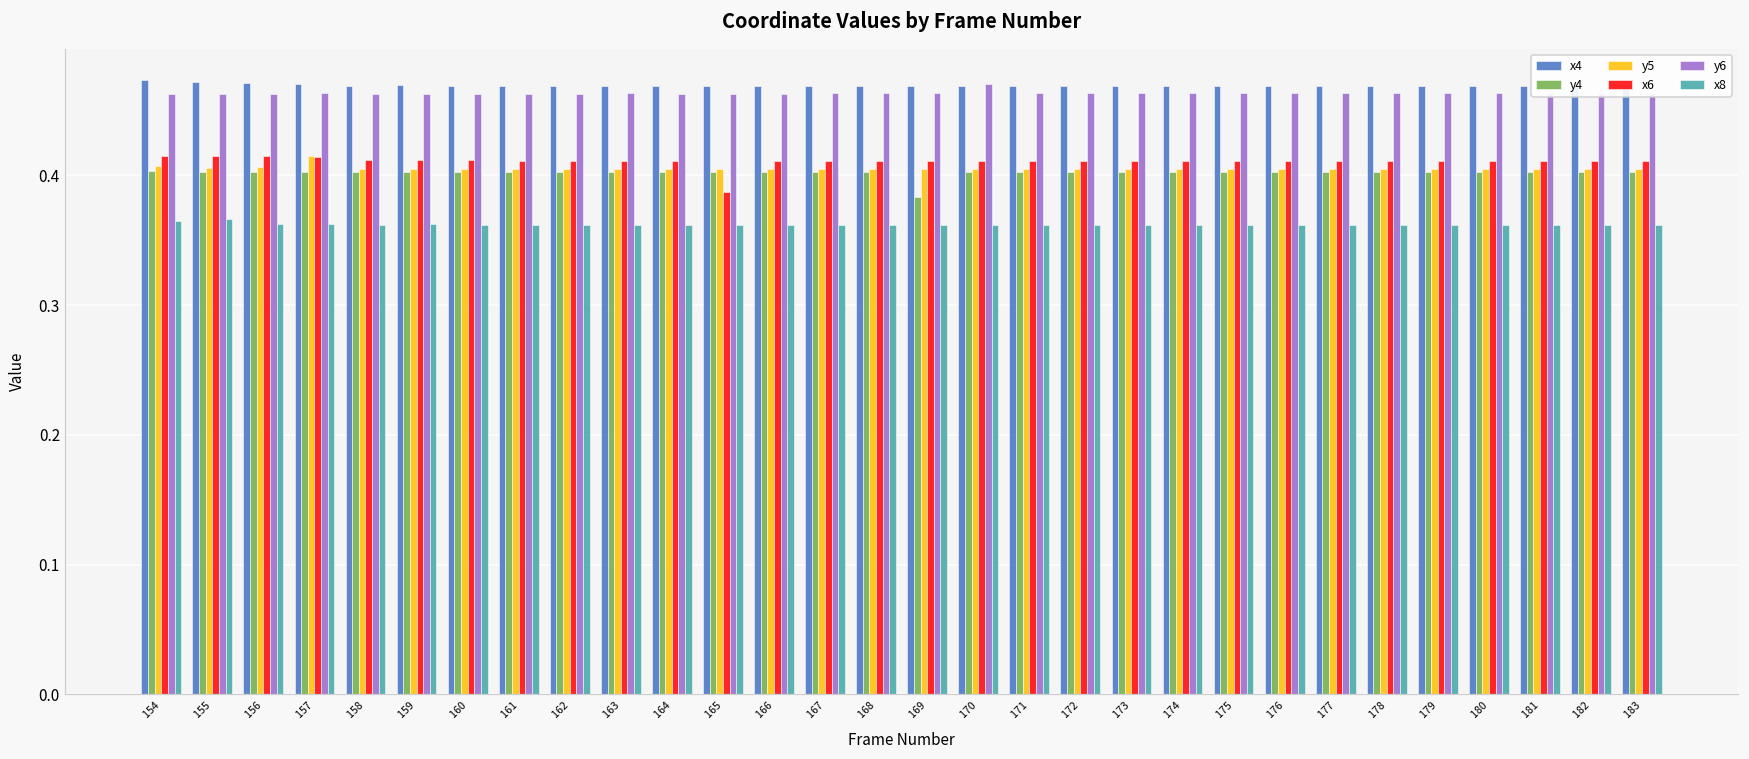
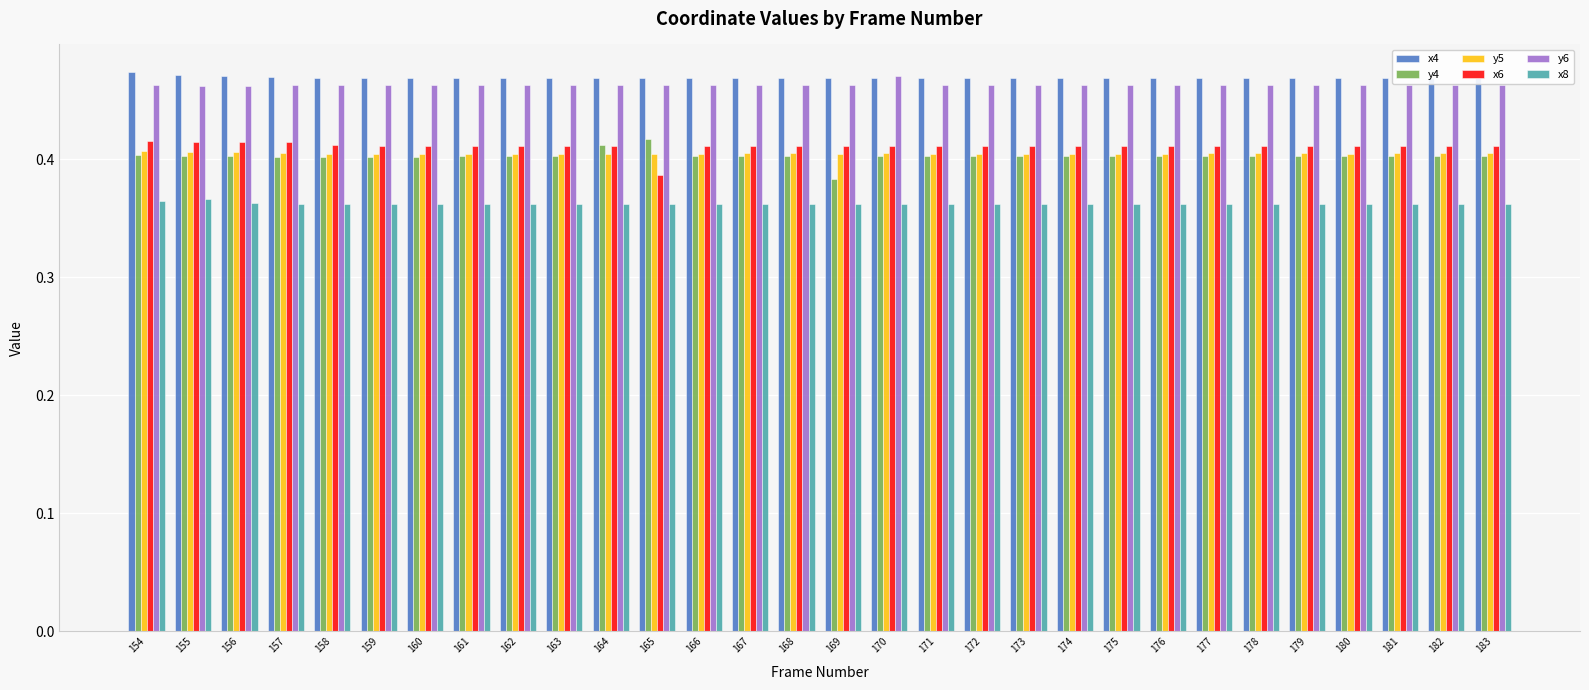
  {
    "y4": {
      "154": 0.404,
      "155": 0.403,
      "156": 0.403,
      "157": 0.402,
      "158": 0.402,
      "159": 0.402,
      "160": 0.402,
      "161": 0.403,
      "162": 0.403,
      "163": 0.403,
-     "164": 0.403,
-     "165": 0.403,
+     "164": 0.412,
+     "165": 0.417,
      "166": 0.403,
      "167": 0.403,
      "168": 0.403,
      "169": 0.384,
      "170": 0.403,
      "171": 0.403,
      "172": 0.403,
      "173": 0.403,
      "174": 0.403,
      "175": 0.403,
      "176": 0.403,
      "177": 0.403,
      "178": 0.403,
      "179": 0.403,
      "180": 0.403,
      "181": 0.403,
      "182": 0.403,
      "183": 0.403
    },
    "y5": {
      "154": 0.407,
      "155": 0.406,
      "156": 0.406,
-     "157": 0.415,
+     "157": 0.405,
      "158": 0.405,
      "159": 0.405,
      "160": 0.405,
      "161": 0.405,
      "162": 0.405,
      "163": 0.405,
      "164": 0.405,
      "165": 0.405,
      "166": 0.405,
      "167": 0.405,
      "168": 0.405,
      "169": 0.405,
      "170": 0.405,
      "171": 0.405,
      "172": 0.405,
      "173": 0.405,
      "174": 0.405,
      "175": 0.405,
      "176": 0.405,
      "177": 0.405,
      "178": 0.405,
      "179": 0.405,
      "180": 0.405,
      "181": 0.405,
      "182": 0.405,
      "183": 0.405
    },
    "x6": {
      "154": 0.415,
      "155": 0.415,
      "156": 0.415,
      "157": 0.414,
      "158": 0.412,
      "159": 0.411,
      "160": 0.411,
      "161": 0.411,
      "162": 0.411,
      "163": 0.411,
      "164": 0.411,
      "165": 0.387,
      "166": 0.411,
      "167": 0.411,
      "168": 0.411,
      "169": 0.411,
      "170": 0.411,
      "171": 0.411,
      "172": 0.411,
      "173": 0.411,
      "174": 0.411,
      "175": 0.411,
      "176": 0.411,
      "177": 0.411,
      "178": 0.411,
      "179": 0.411,
      "180": 0.411,
      "181": 0.411,
      "182": 0.411,
      "183": 0.411
    },
    "y6": {
      "154": 0.463,
      "155": 0.463,
      "156": 0.463,
      "157": 0.463,
      "158": 0.463,
      "159": 0.463,
      "160": 0.463,
      "161": 0.463,
      "162": 0.463,
      "163": 0.463,
      "164": 0.463,
      "165": 0.463,
      "166": 0.463,
      "167": 0.463,
      "168": 0.463,
      "169": 0.463,
      "170": 0.470,
      "171": 0.463,
      "172": 0.463,
      "173": 0.463,
      "174": 0.463,
      "175": 0.463,
      "176": 0.463,
      "177": 0.463,
      "178": 0.463,
      "179": 0.463,
      "180": 0.463,
      "181": 0.463,
      "182": 0.463,
      "183": 0.463
    }
  }
